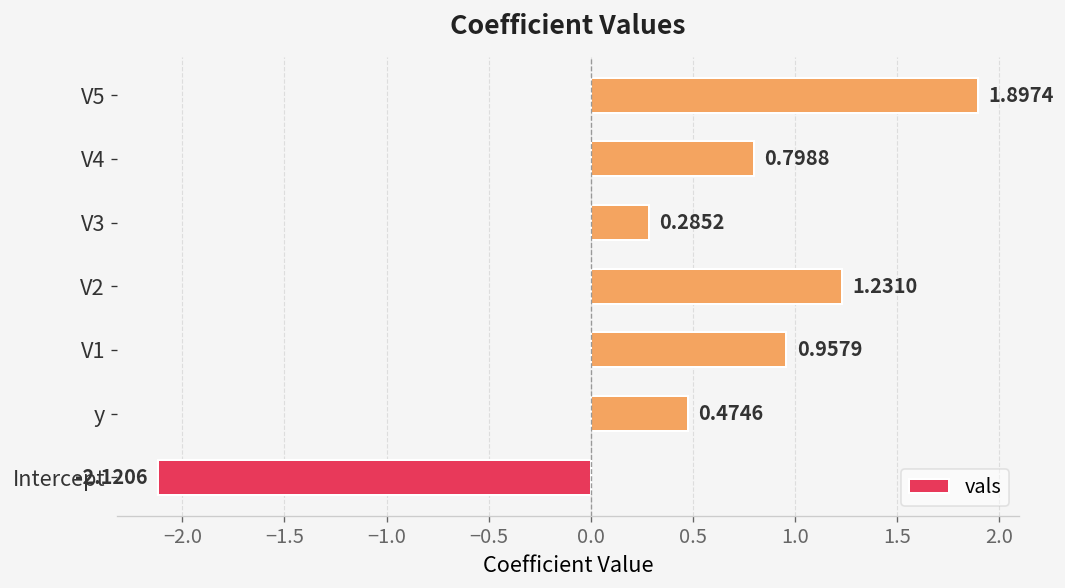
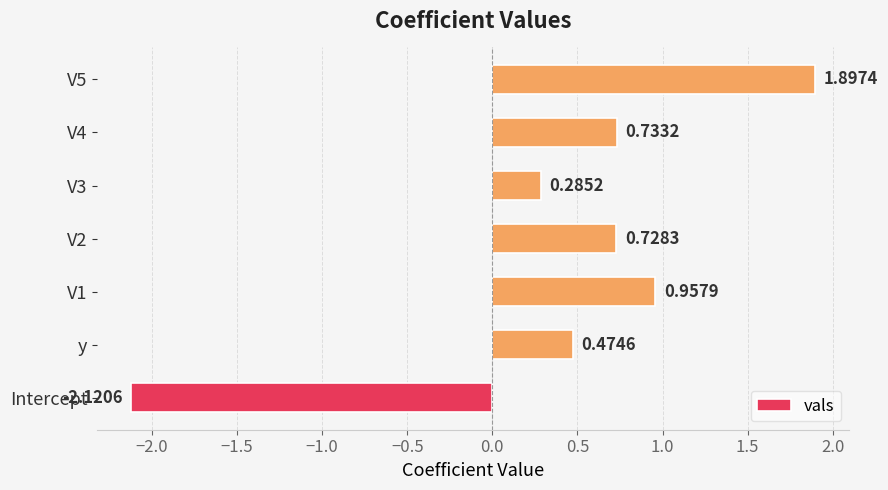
  {
    "V5": 1.8974,
-   "V4": 0.7988,
+   "V4": 0.7332,
    "V3": 0.2852,
-   "V2": 1.2310,
+   "V2": 0.7283,
    "V1": 0.9579,
    "y": 0.4746,
    "Intercept": -2.1206
  }
